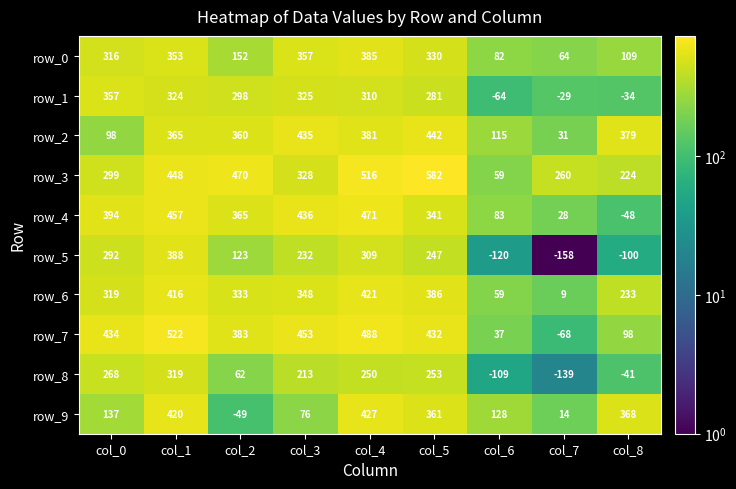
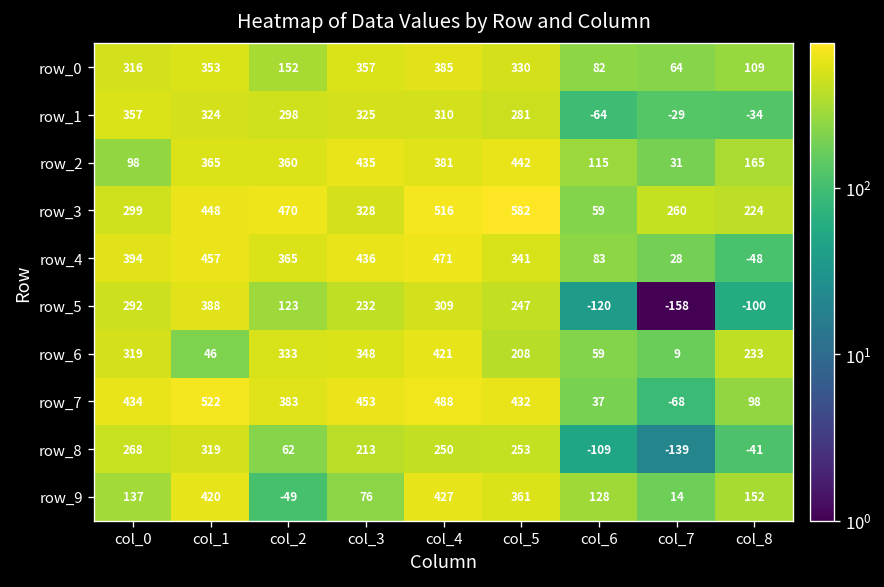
  {
    "row_0": {
      "col_0": 316,
      "col_1": 353,
      "col_2": 152,
      "col_3": 357,
      "col_4": 385,
      "col_5": 330,
      "col_6": 82,
      "col_7": 64,
      "col_8": 109
    },
    "row_1": {
      "col_0": 357,
      "col_1": 324,
      "col_2": 298,
      "col_3": 325,
      "col_4": 310,
      "col_5": 281,
      "col_6": -64,
      "col_7": -29,
      "col_8": -34
    },
    "row_2": {
      "col_0": 98,
      "col_1": 365,
      "col_2": 360,
      "col_3": 435,
      "col_4": 381,
      "col_5": 442,
      "col_6": 115,
      "col_7": 31,
-     "col_8": 379
+     "col_8": 165
    },
    "row_3": {
      "col_0": 299,
      "col_1": 448,
      "col_2": 470,
      "col_3": 328,
      "col_4": 516,
      "col_5": 582,
      "col_6": 59,
      "col_7": 260,
      "col_8": 224
    },
    "row_4": {
      "col_0": 394,
      "col_1": 457,
      "col_2": 365,
      "col_3": 436,
      "col_4": 471,
      "col_5": 341,
      "col_6": 83,
      "col_7": 28,
      "col_8": -48
    },
    "row_5": {
      "col_0": 292,
      "col_1": 388,
      "col_2": 123,
      "col_3": 232,
      "col_4": 309,
      "col_5": 247,
      "col_6": -120,
      "col_7": -158,
      "col_8": -100
    },
    "row_6": {
      "col_0": 319,
-     "col_1": 416,
+     "col_1": 46,
      "col_2": 333,
      "col_3": 348,
      "col_4": 421,
-     "col_5": 386,
+     "col_5": 208,
      "col_6": 59,
      "col_7": 9,
      "col_8": 233
    },
    "row_7": {
      "col_0": 434,
      "col_1": 522,
      "col_2": 383,
      "col_3": 453,
      "col_4": 488,
      "col_5": 432,
      "col_6": 37,
      "col_7": -68,
      "col_8": 98
    },
    "row_8": {
      "col_0": 268,
      "col_1": 319,
      "col_2": 62,
      "col_3": 213,
      "col_4": 250,
      "col_5": 253,
      "col_6": -109,
      "col_7": -139,
      "col_8": -41
    },
    "row_9": {
      "col_0": 137,
      "col_1": 420,
      "col_2": -49,
      "col_3": 76,
      "col_4": 427,
      "col_5": 361,
      "col_6": 128,
      "col_7": 14,
-     "col_8": 368
+     "col_8": 152
    }
  }
